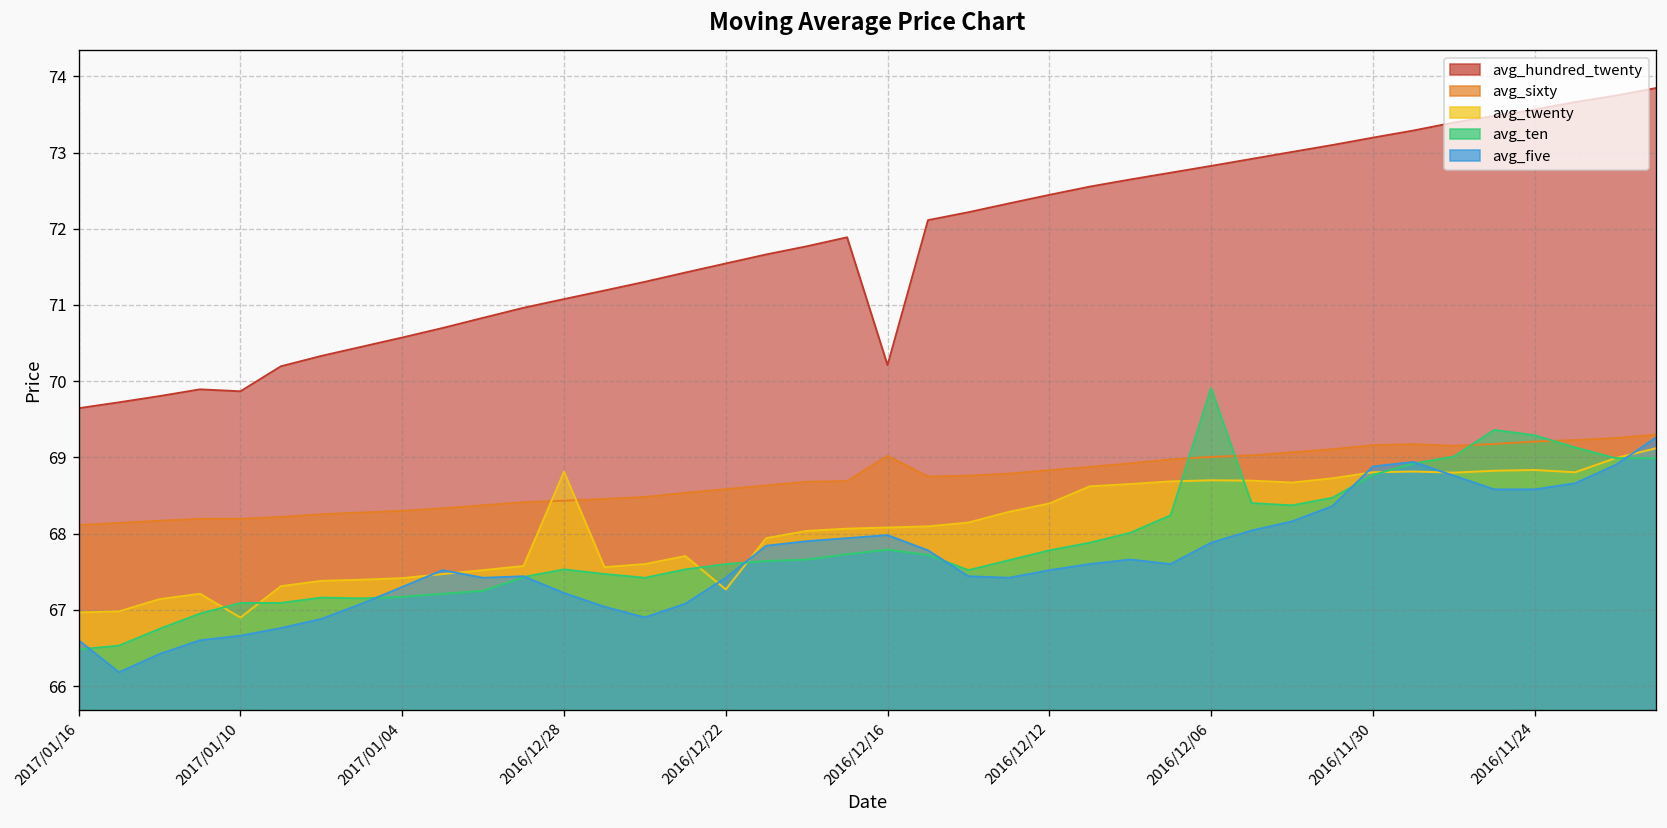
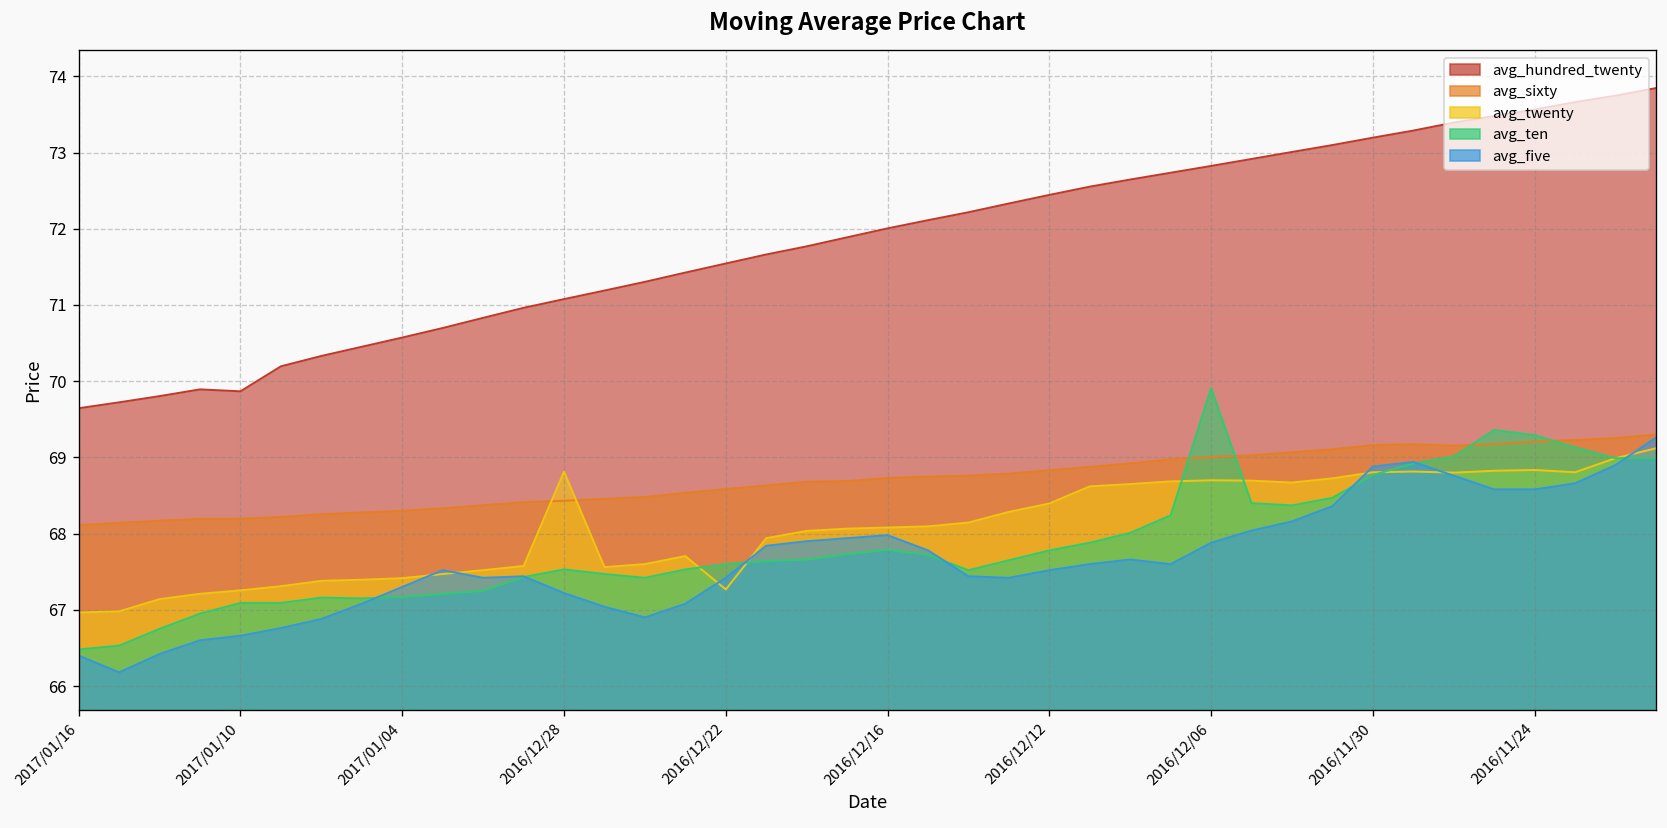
  {
    "avg_hundred_twenty": {
      "2017/01/16": 69.6,
      "2017/01/10": 69.9,
      "2017/01/04": 70.6,
      "2016/12/28": 71.1,
      "2016/12/22": 71.5,
-     "2016/12/16": 70.2,
+     "2016/12/16": 72.0,
      "2016/12/12": 72.4,
      "2016/12/06": 72.8,
      "2016/11/30": 73.2
    },
    "avg_sixty": {
      "2017/01/16": 68.1,
      "2017/01/10": 68.2,
      "2017/01/04": 68.3,
      "2016/12/28": 68.4,
      "2016/12/22": 68.6,
-     "2016/12/16": 69.0,
+     "2016/12/16": 68.7,
      "2016/12/12": 68.8,
      "2016/12/06": 69.0,
      "2016/11/30": 69.2,
      "2016/11/24": 69.2
    },
    "avg_twenty": {
      "2017/01/16": 67.0,
-     "2017/01/10": 66.9,
+     "2017/01/10": 67.3,
      "2017/01/04": 67.4,
      "2016/12/28": 68.8,
      "2016/12/22": 67.3,
      "2016/12/16": 68.1,
      "2016/12/12": 68.4,
      "2016/12/06": 68.7,
      "2016/11/24": 68.8
    },
    "avg_ten": {
      "2017/01/16": 66.5,
      "2017/01/10": 67.1,
      "2017/01/04": 67.2,
      "2016/12/28": 67.5,
      "2016/12/22": 67.6,
      "2016/12/16": 67.8,
      "2016/12/12": 67.8,
      "2016/12/06": 69.9,
      "2016/11/24": 69.3
    },
    "avg_five": {
-     "2017/01/16": 66.6,
+     "2017/01/16": 66.4,
      "2017/01/10": 66.7,
      "2017/01/04": 67.3,
      "2016/12/28": 67.2,
      "2016/12/22": 67.4,
      "2016/12/16": 68.0,
      "2016/12/12": 67.5,
      "2016/12/06": 67.9,
      "2016/11/30": 68.9,
      "2016/11/24": 68.6
    }
  }
